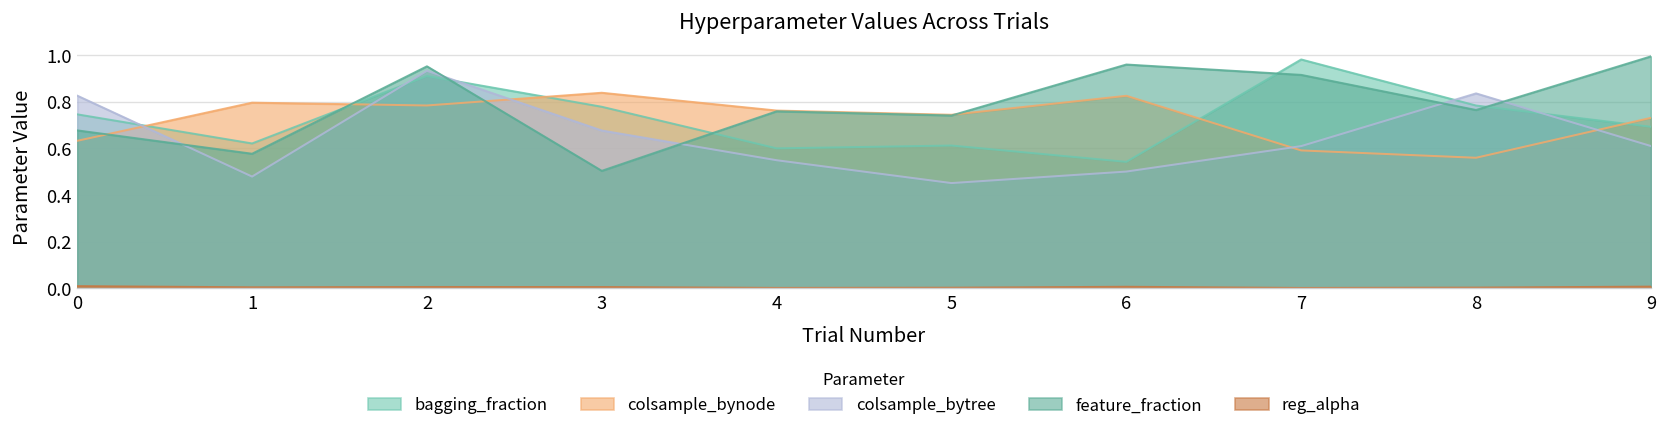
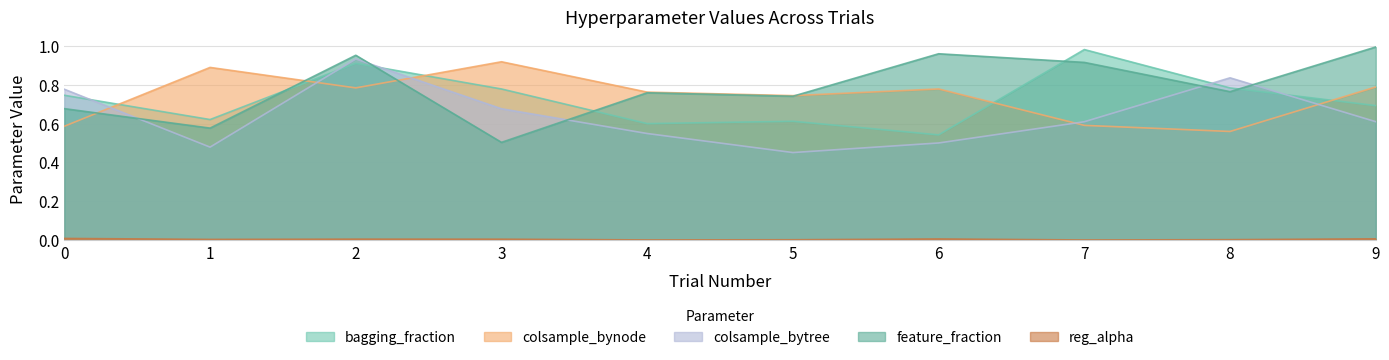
  {
    "colsample_bynode": {
-     "0": 0.63,
-     "1": 0.80,
+     "0": 0.59,
+     "1": 0.89,
      "2": 0.78,
-     "3": 0.84,
-     "6": 0.82,
+     "3": 0.92,
+     "6": 0.78,
      "7": 0.59,
      "8": 0.56,
-     "9": 0.73
+     "9": 0.79
    },
    "colsample_bytree": {
-     "0": 0.83,
+     "0": 0.78,
      "1": 0.48,
      "2": 0.93,
      "3": 0.68,
      "4": 0.55,
      "5": 0.45,
      "6": 0.50,
      "7": 0.61,
      "8": 0.84,
      "9": 0.61
    },
    "reg_alpha": {
      "0": 0.01,
      "1": 0.00,
      "2": 0.01,
      "3": 0.01,
      "4": 0.00,
      "5": 0.00,
      "6": 0.01,
      "7": 0.00,
      "8": 0.00,
      "9": 0.01
    }
  }
